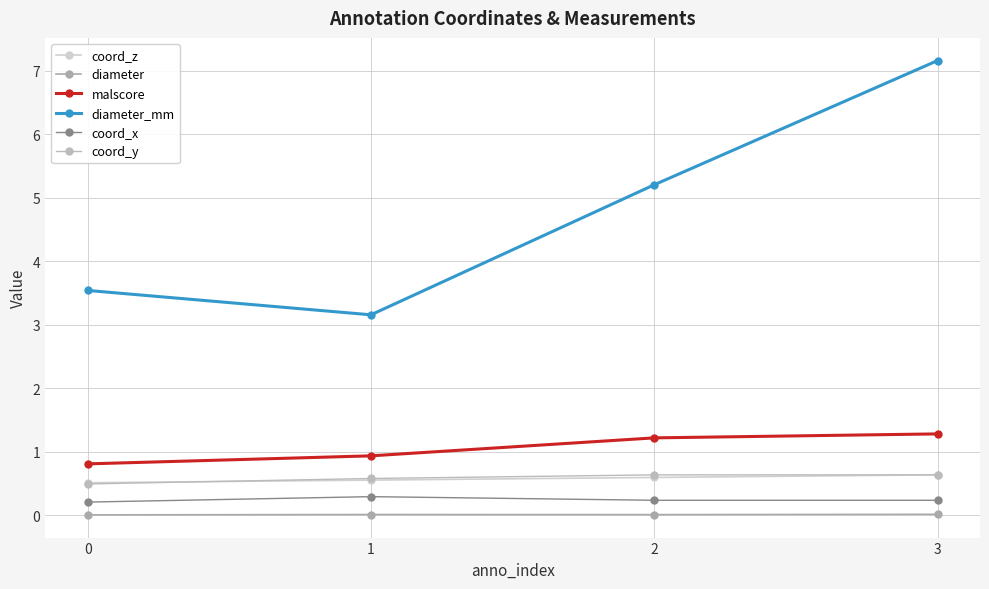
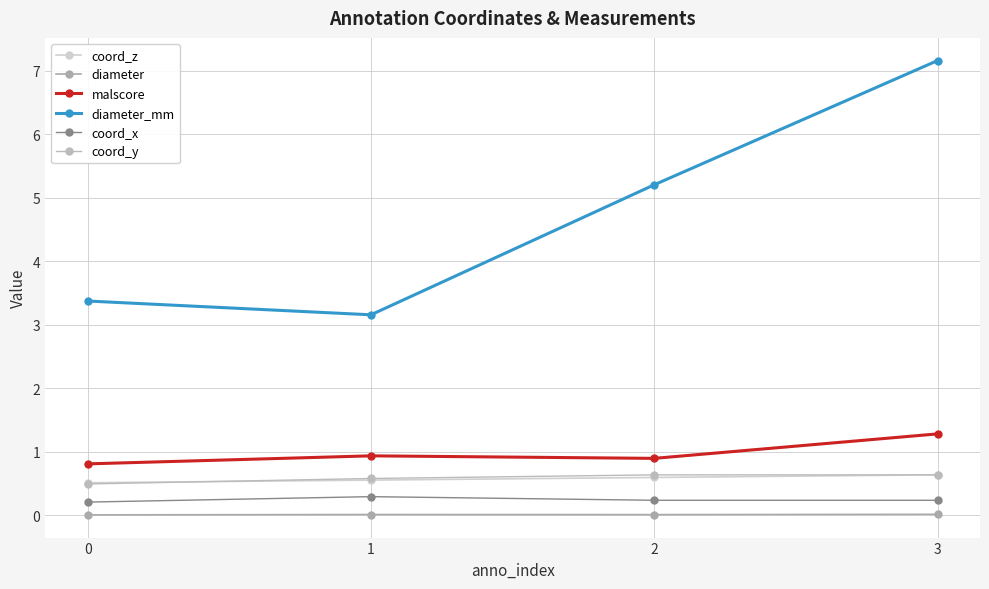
  {
    "malscore": {
      "0": 0.8,
      "1": 0.9,
-     "2": 1.2,
+     "2": 0.9,
      "3": 1.3
    },
    "diameter_mm": {
-     "0": 3.5,
+     "0": 3.4,
      "1": 3.2,
      "2": 5.2,
      "3": 7.2
    }
  }
